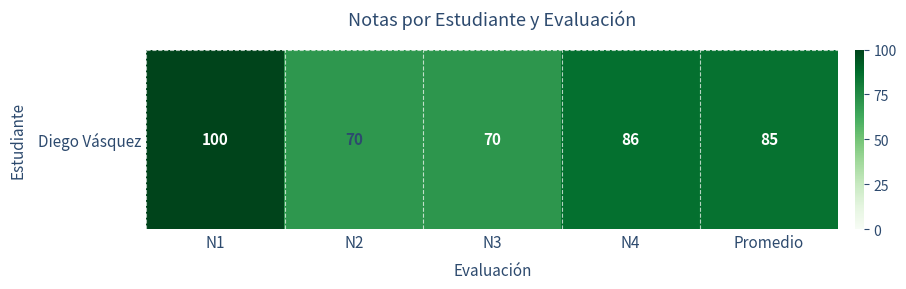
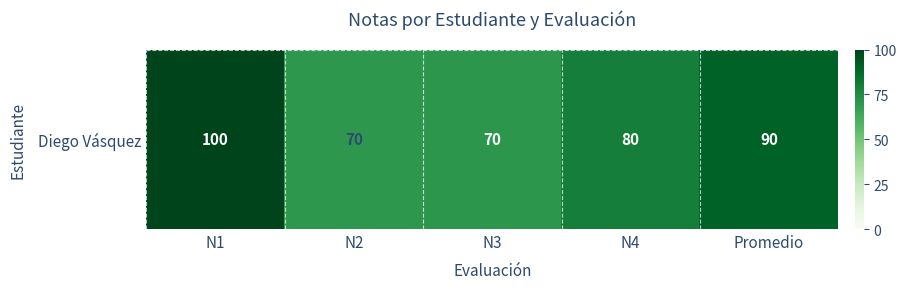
  {
    "Diego Vásquez": {
      "N1": 100,
      "N2": 70,
      "N3": 70,
-     "N4": 86,
-     "Promedio": 85
+     "N4": 80,
+     "Promedio": 90
    }
  }
